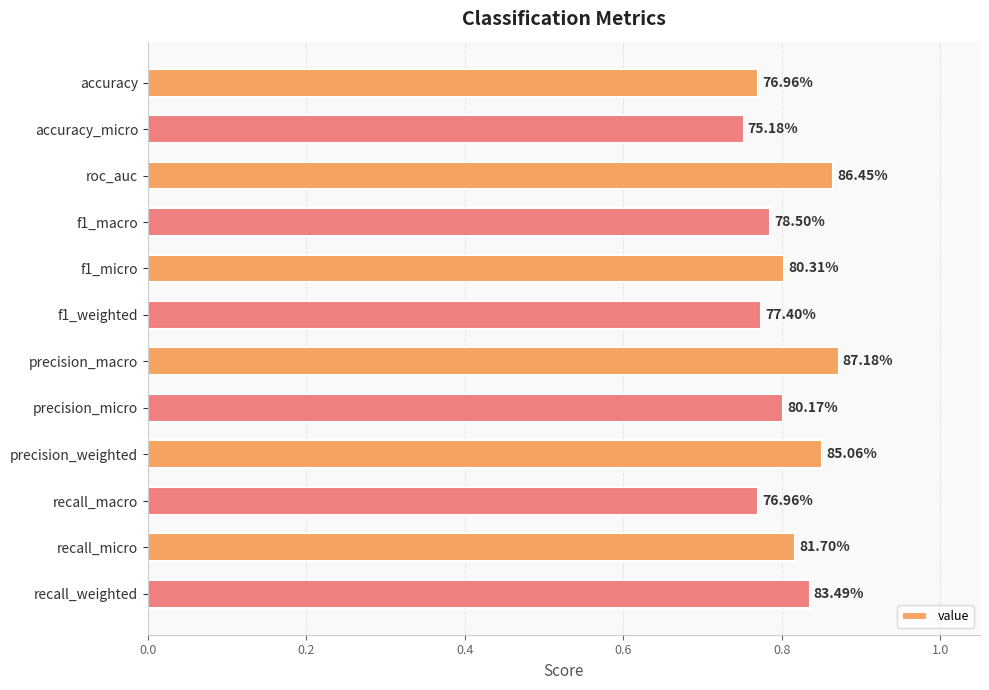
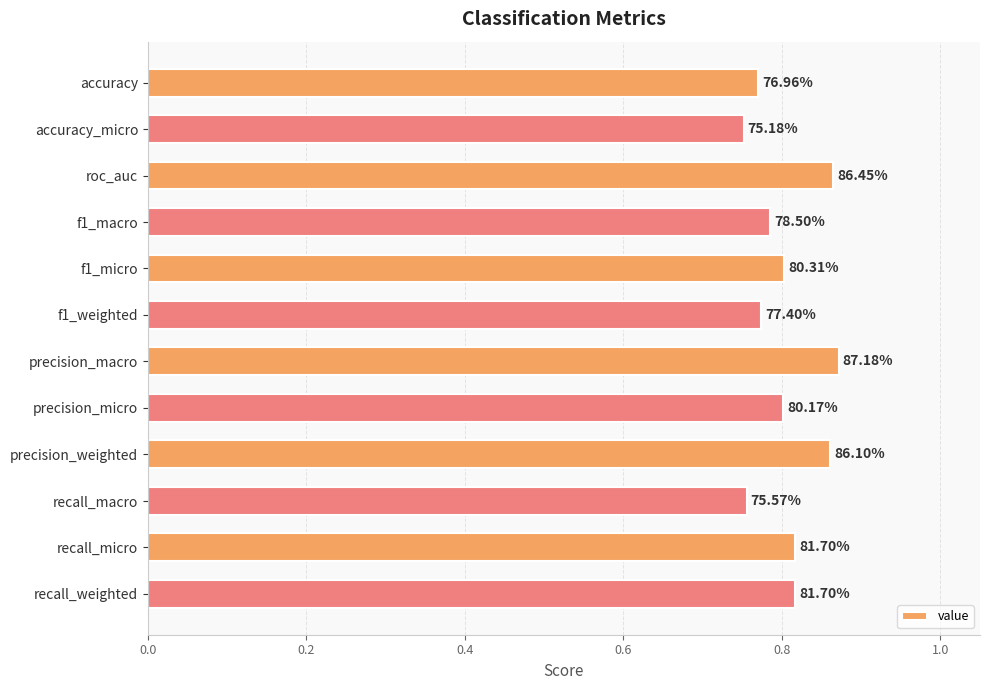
  {
    "accuracy": "76.96%",
    "accuracy_micro": "75.18%",
    "roc_auc": "86.45%",
    "f1_macro": "78.50%",
    "f1_micro": "80.31%",
    "f1_weighted": "77.40%",
    "precision_macro": "87.18%",
    "precision_micro": "80.17%",
-   "precision_weighted": "85.06%",
-   "recall_macro": "76.96%",
+   "precision_weighted": "86.10%",
+   "recall_macro": "75.57%",
    "recall_micro": "81.70%",
-   "recall_weighted": "83.49%"
+   "recall_weighted": "81.70%"
  }
